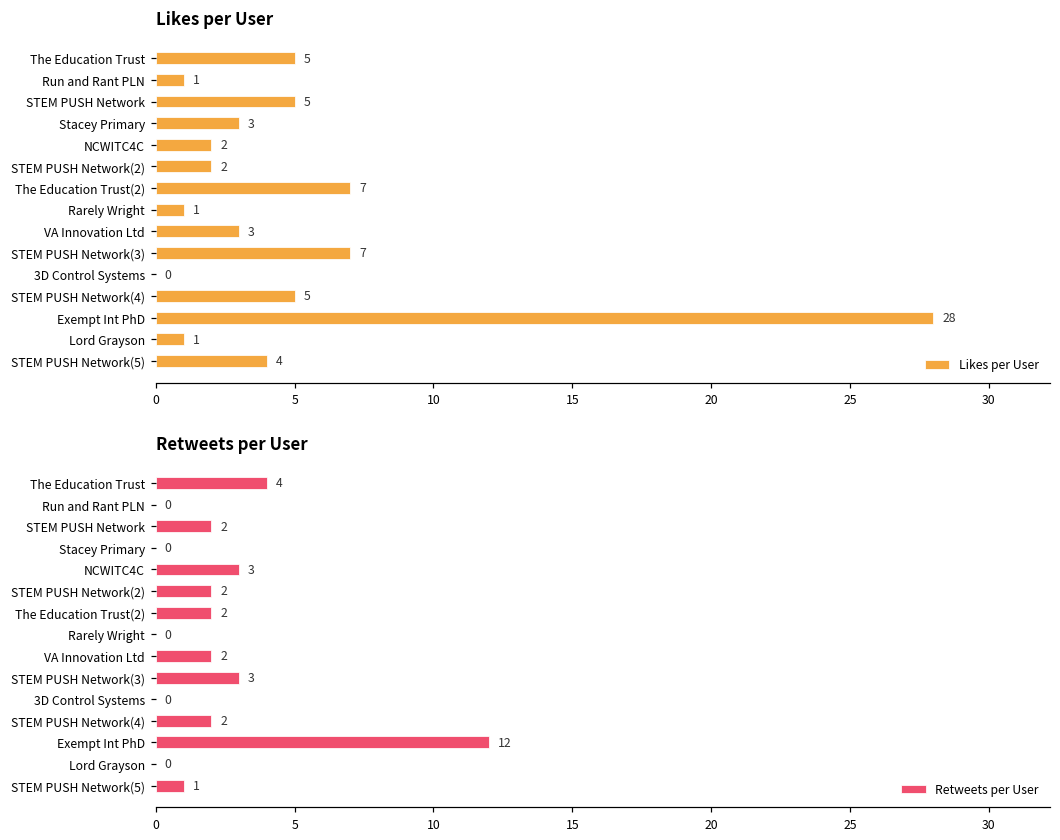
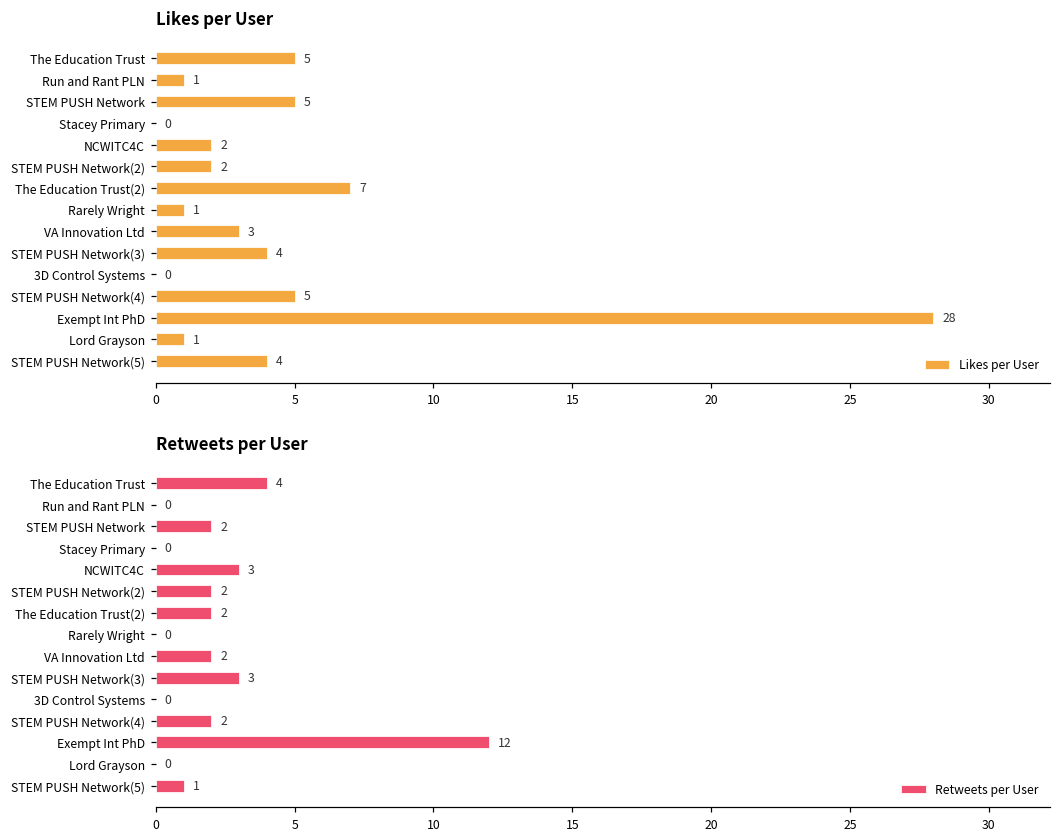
  {
    "Likes per User": {
      "The Education Trust": 5,
      "Run and Rant PLN": 1,
      "STEM PUSH Network": 5,
-     "Stacey Primary": 3,
+     "Stacey Primary": 0,
      "NCWITC4C": 2,
      "STEM PUSH Network(2)": 2,
      "The Education Trust(2)": 7,
      "Rarely Wright": 1,
      "VA Innovation Ltd": 3,
-     "STEM PUSH Network(3)": 7,
+     "STEM PUSH Network(3)": 4,
      "3D Control Systems": 0,
      "STEM PUSH Network(4)": 5,
      "Exempt Int PhD": 28,
      "Lord Grayson": 1,
      "STEM PUSH Network(5)": 4
    },
    "Retweets per User": {
      "The Education Trust": 4,
      "Run and Rant PLN": 0,
      "STEM PUSH Network": 2,
      "Stacey Primary": 0,
      "NCWITC4C": 3,
      "STEM PUSH Network(2)": 2,
      "The Education Trust(2)": 2,
      "Rarely Wright": 0,
      "VA Innovation Ltd": 2,
      "STEM PUSH Network(3)": 3,
      "3D Control Systems": 0,
      "STEM PUSH Network(4)": 2,
      "Exempt Int PhD": 12,
      "Lord Grayson": 0,
      "STEM PUSH Network(5)": 1
    }
  }
